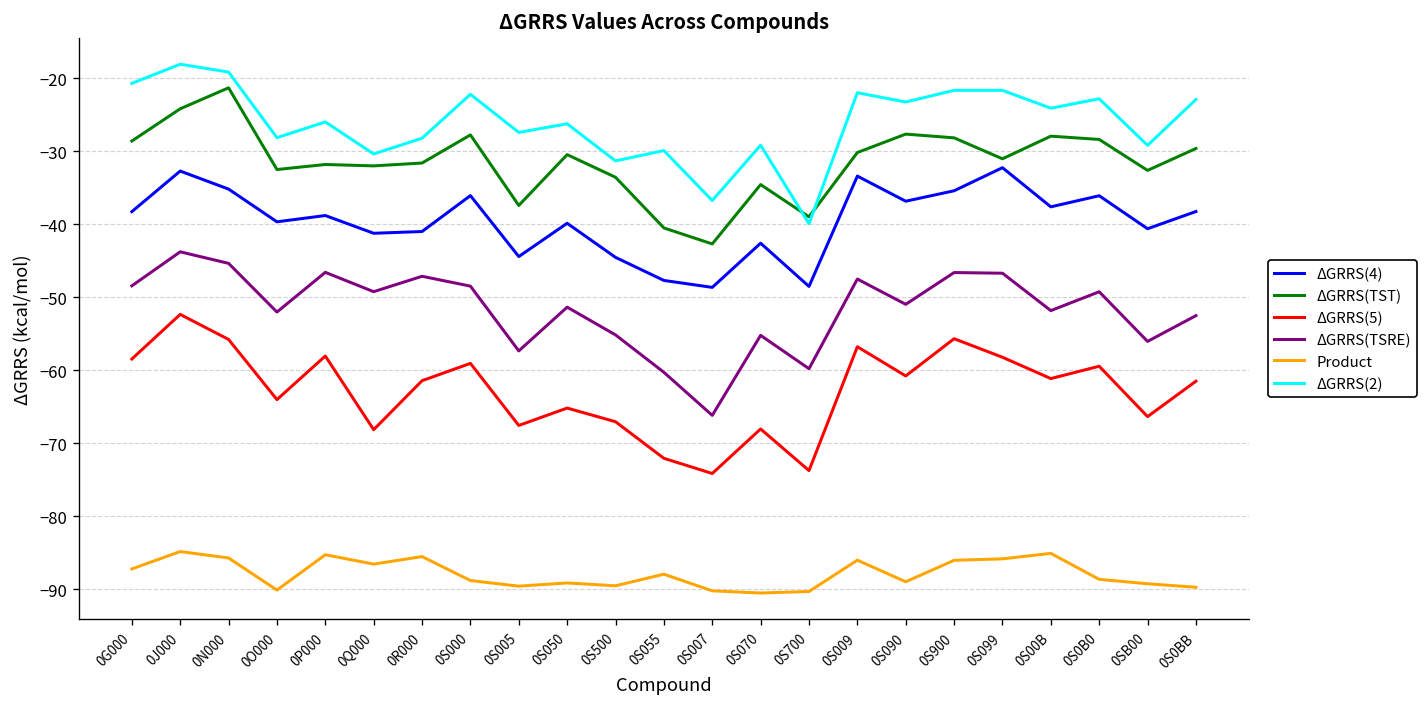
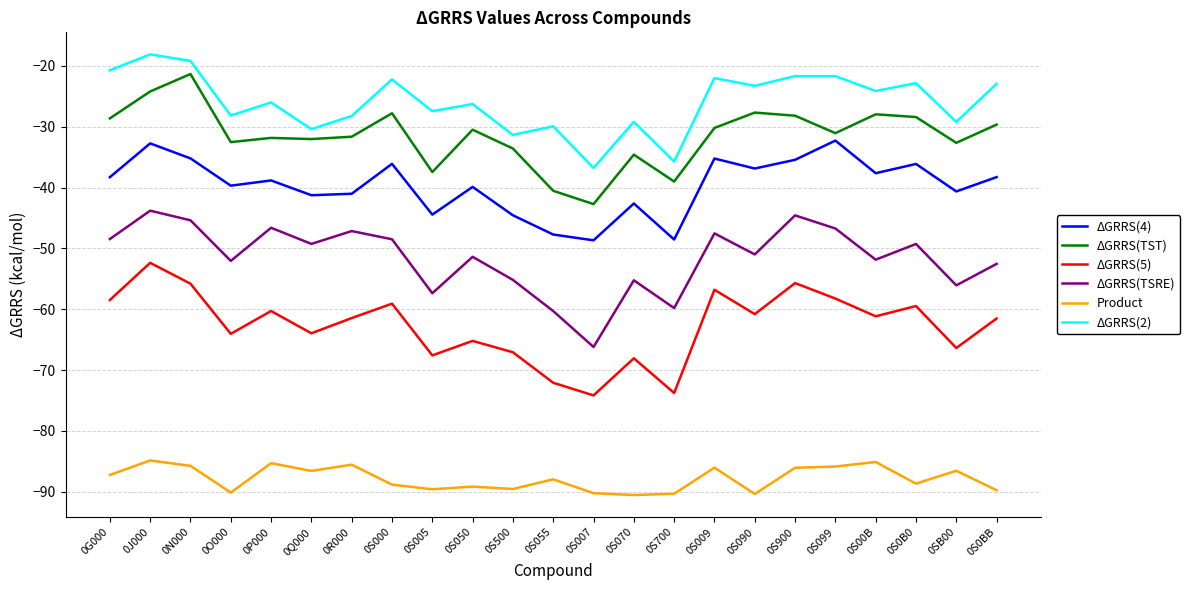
  {
    "ΔGRRS(4)": {
      "0G000": -38,
      "0J000": -33,
      "0N000": -35,
      "0O000": -40,
      "0P000": -39,
      "0Q000": -41,
      "0R000": -41,
      "0S000": -36,
      "0S005": -44,
      "0S050": -40,
      "0S500": -45,
      "0S055": -48,
      "0S007": -49,
      "0S070": -43,
      "0S700": -49,
-     "0S009": -33,
+     "0S009": -35,
      "0S090": -37,
      "0S900": -35,
      "0S099": -32,
      "0S00B": -38,
      "0S0B0": -36,
      "0SB00": -41,
      "0S0BB": -38
    },
    "ΔGRRS(TST)": {
      "0G000": -29,
      "0J000": -24,
      "0N000": -21,
      "0O000": -33,
      "0P000": -32,
      "0Q000": -32,
      "0R000": -32,
      "0S000": -28,
      "0S005": -37,
      "0S050": -30,
      "0S500": -34,
      "0S055": -41,
      "0S007": -43,
      "0S070": -35,
      "0S700": -39,
      "0S009": -30,
      "0S090": -28,
      "0S900": -28,
      "0S099": -31,
      "0S00B": -28,
      "0S0B0": -28,
      "0SB00": -33,
      "0S0BB": -30
    },
    "ΔGRRS(5)": {
      "0G000": -58,
      "0J000": -52,
      "0N000": -56,
      "0O000": -64,
-     "0P000": -58,
-     "0Q000": -68,
+     "0P000": -60,
+     "0Q000": -64,
      "0R000": -61,
      "0S000": -59,
      "0S005": -68,
      "0S050": -65,
      "0S500": -67,
      "0S055": -72,
      "0S007": -74,
      "0S070": -68,
      "0S700": -74,
      "0S009": -57,
      "0S090": -61,
      "0S900": -56,
      "0S099": -58,
      "0S00B": -61,
      "0S0B0": -59,
      "0SB00": -66,
      "0S0BB": -62
    },
    "ΔGRRS(TSRE)": {
      "0G000": -48,
      "0J000": -44,
      "0N000": -45,
      "0O000": -52,
      "0P000": -47,
      "0Q000": -49,
      "0R000": -47,
      "0S000": -49,
      "0S005": -57,
      "0S050": -51,
      "0S500": -55,
      "0S055": -60,
      "0S007": -66,
      "0S070": -55,
      "0S700": -60,
      "0S009": -48,
      "0S090": -51,
-     "0S900": -47,
+     "0S900": -45,
      "0S099": -47,
      "0S00B": -52,
      "0S0B0": -49,
      "0SB00": -56,
      "0S0BB": -53
    },
    "Product": {
      "0G000": -87,
      "0J000": -85,
      "0N000": -86,
      "0O000": -90,
      "0P000": -85,
      "0Q000": -87,
      "0R000": -86,
      "0S000": -89,
      "0S005": -90,
      "0S050": -89,
      "0S500": -90,
      "0S055": -88,
      "0S007": -90,
      "0S070": -91,
      "0S700": -90,
      "0S009": -86,
-     "0S090": -89,
+     "0S090": -90,
      "0S900": -86,
      "0S099": -86,
      "0S00B": -85,
      "0S0B0": -89,
-     "0SB00": -89,
+     "0SB00": -87,
      "0S0BB": -90
    },
    "ΔGRRS(2)": {
      "0G000": -21,
      "0J000": -18,
      "0N000": -19,
      "0O000": -28,
      "0P000": -26,
      "0Q000": -30,
      "0R000": -28,
      "0S000": -22,
      "0S005": -27,
      "0S050": -26,
      "0S500": -31,
      "0S055": -30,
      "0S007": -37,
      "0S070": -29,
-     "0S700": -40,
+     "0S700": -36,
      "0S009": -22,
      "0S090": -23,
      "0S900": -22,
      "0S099": -22,
      "0S00B": -24,
      "0S0B0": -23,
      "0SB00": -29,
      "0S0BB": -23
    }
  }
